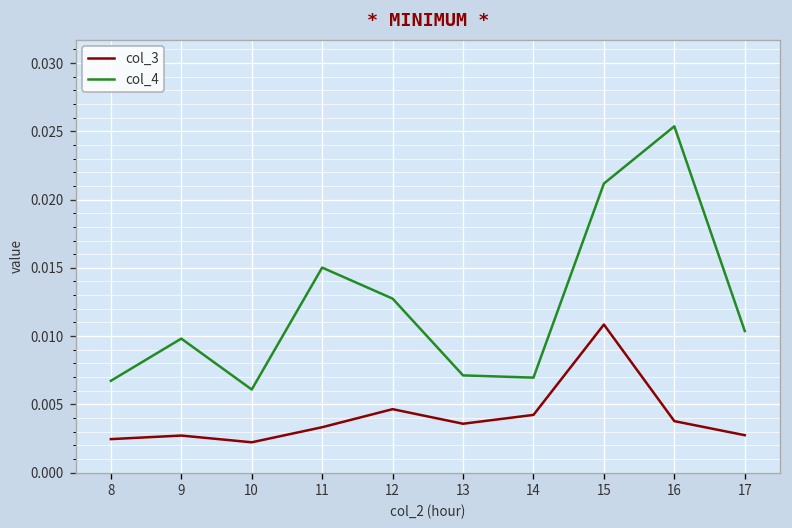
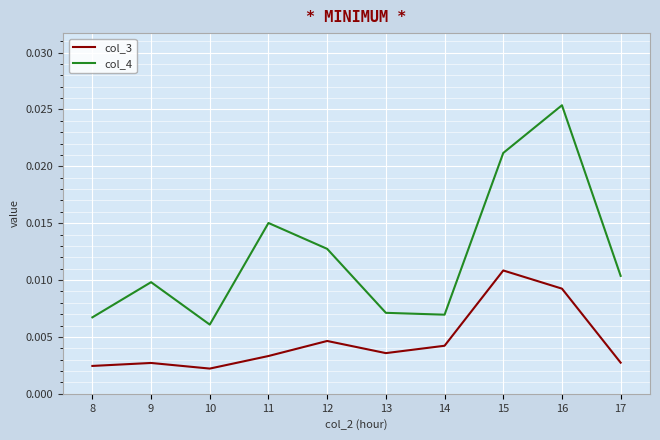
  {
    "col_3": {
      "8": 0.0024,
      "9": 0.0027,
      "10": 0.0022,
      "11": 0.0033,
      "12": 0.0046,
      "13": 0.0036,
      "14": 0.0042,
      "15": 0.0108,
-     "16": 0.0038,
+     "16": 0.0092,
      "17": 0.0027
    },
    "col_4": {
      "8": 0.0067,
      "9": 0.0098,
      "10": 0.0061,
      "11": 0.0150,
      "12": 0.0127,
      "13": 0.0071,
      "14": 0.0070,
      "15": 0.0212,
      "16": 0.0254,
      "17": 0.0104
    }
  }
